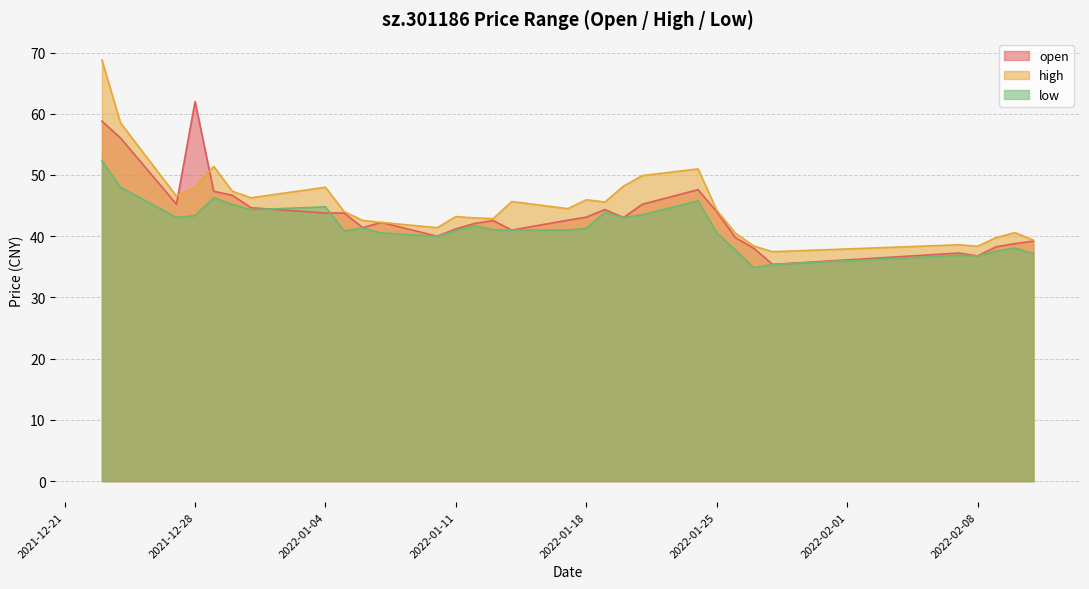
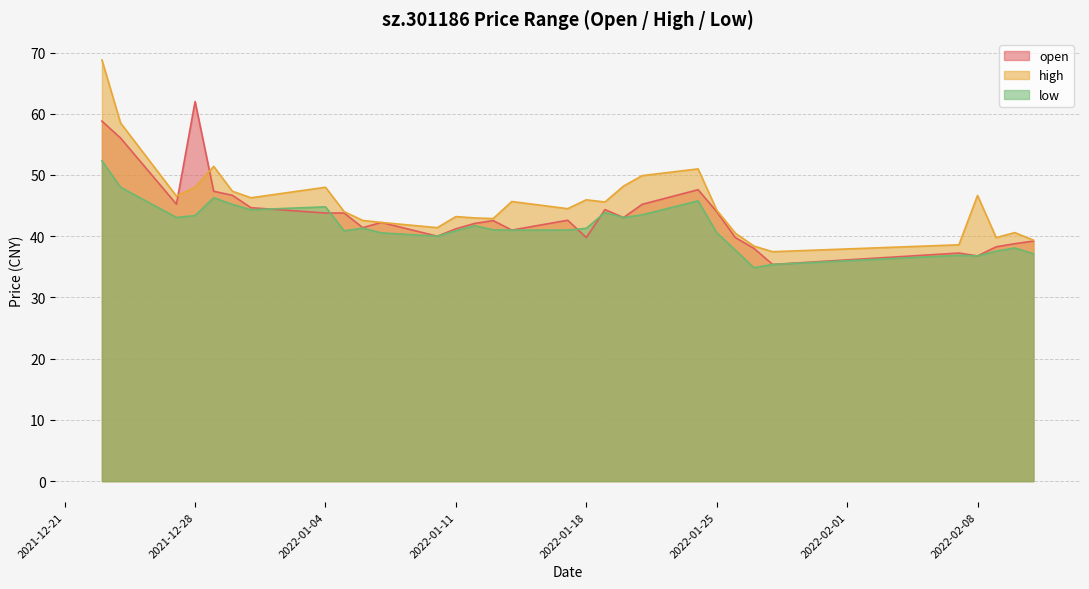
  {
    "open": {
      "2021-12-28": 62,
      "2022-01-04": 44,
-     "2022-01-18": 43
+     "2022-01-18": 40
    },
    "high": {
      "2021-12-28": 48,
      "2022-01-04": 48,
      "2022-01-11": 43,
      "2022-01-18": 46,
-     "2022-02-08": 38
+     "2022-02-08": 47
    },
    "low": {
      "2021-12-28": 43,
      "2022-01-04": 45,
      "2022-01-18": 41,
      "2022-01-25": 41
    }
  }
